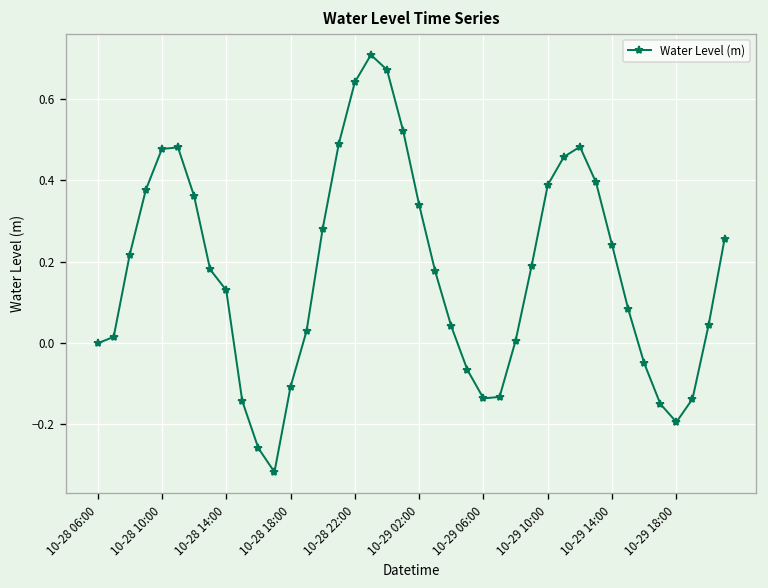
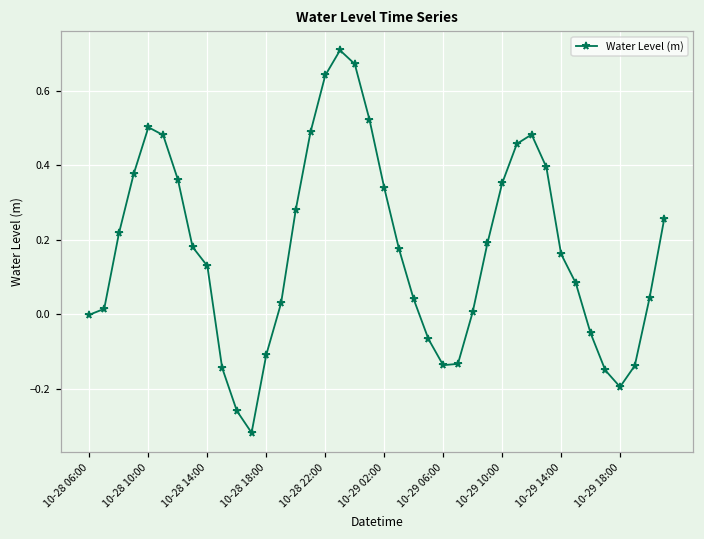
  {
    "10-28 06:00": 0.00,
-   "10-28 10:00": 0.48,
+   "10-28 10:00": 0.50,
    "10-28 14:00": 0.13,
    "10-28 18:00": -0.11,
    "10-28 22:00": 0.64,
    "10-29 02:00": 0.34,
    "10-29 06:00": -0.14,
-   "10-29 10:00": 0.39,
-   "10-29 14:00": 0.24,
+   "10-29 10:00": 0.35,
+   "10-29 14:00": 0.16,
    "10-29 18:00": -0.19
  }
